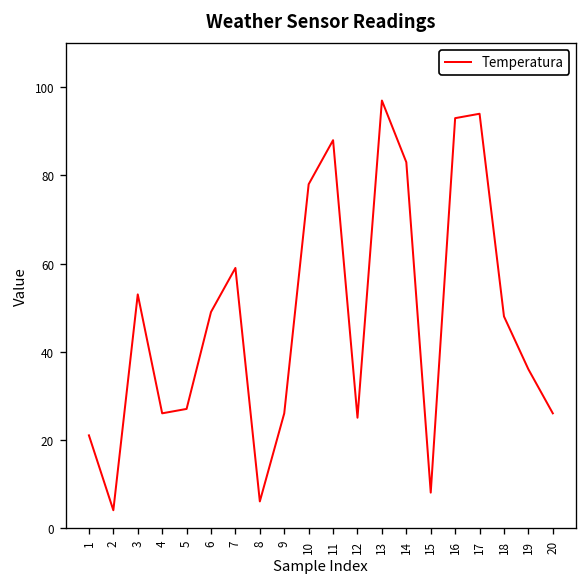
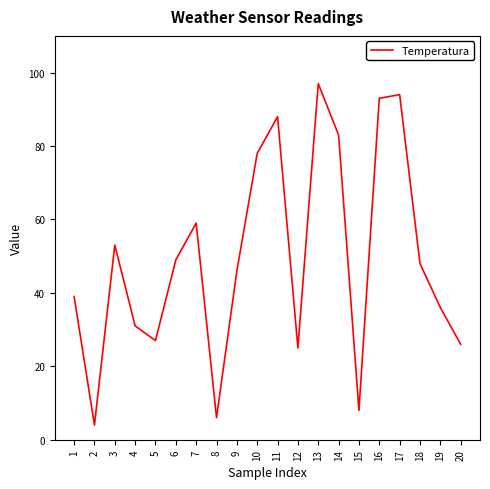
  {
-   "1": 21,
+   "1": 39,
    "2": 4,
    "3": 53,
-   "4": 26,
+   "4": 31,
    "5": 27,
    "6": 49,
    "7": 59,
    "8": 6,
-   "9": 26,
+   "9": 46,
    "10": 78,
    "11": 88,
    "12": 25,
    "13": 97,
    "14": 83,
    "15": 8,
    "16": 93,
    "17": 94,
    "18": 48,
    "19": 36,
    "20": 26
  }
